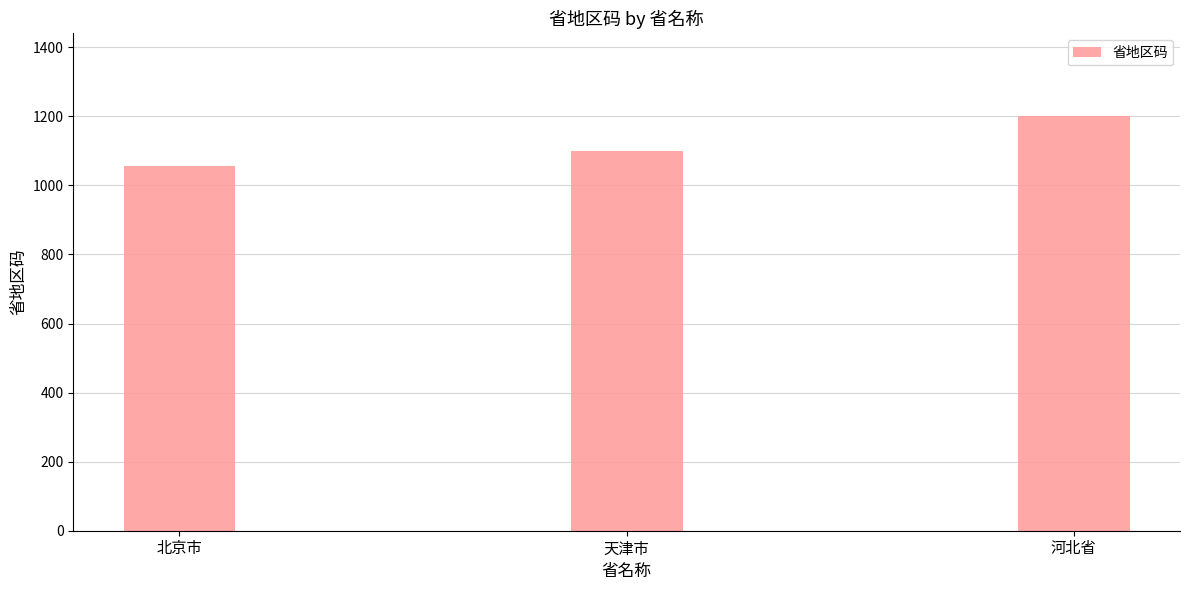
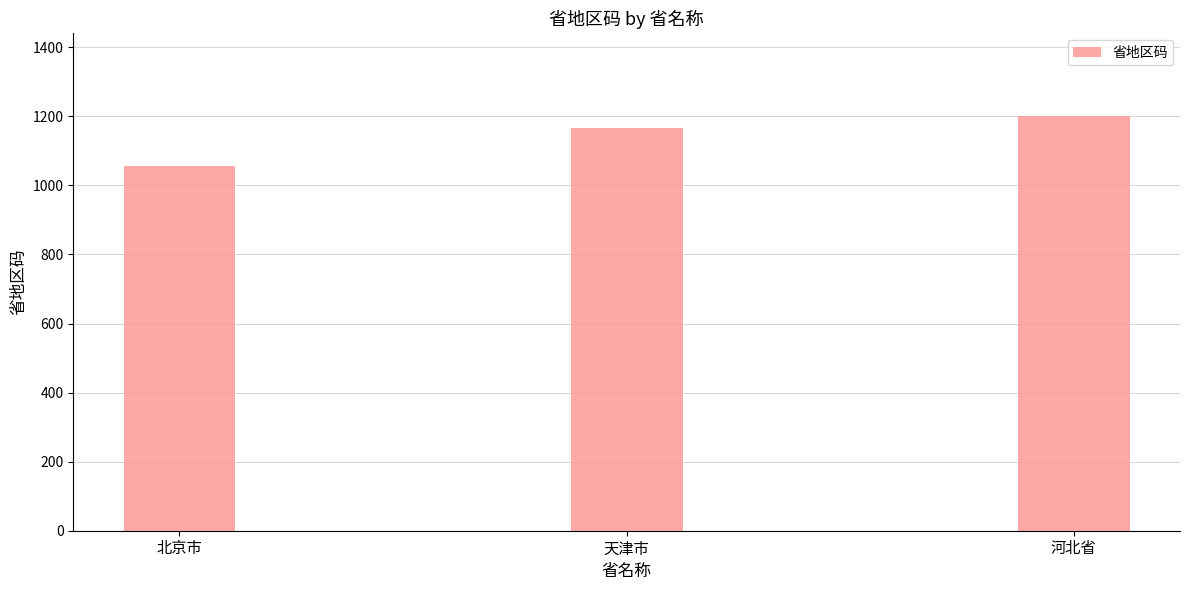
  {
    "北京市": 1060,
-   "天津市": 1100,
+   "天津市": 1170,
    "河北省": 1200
  }
